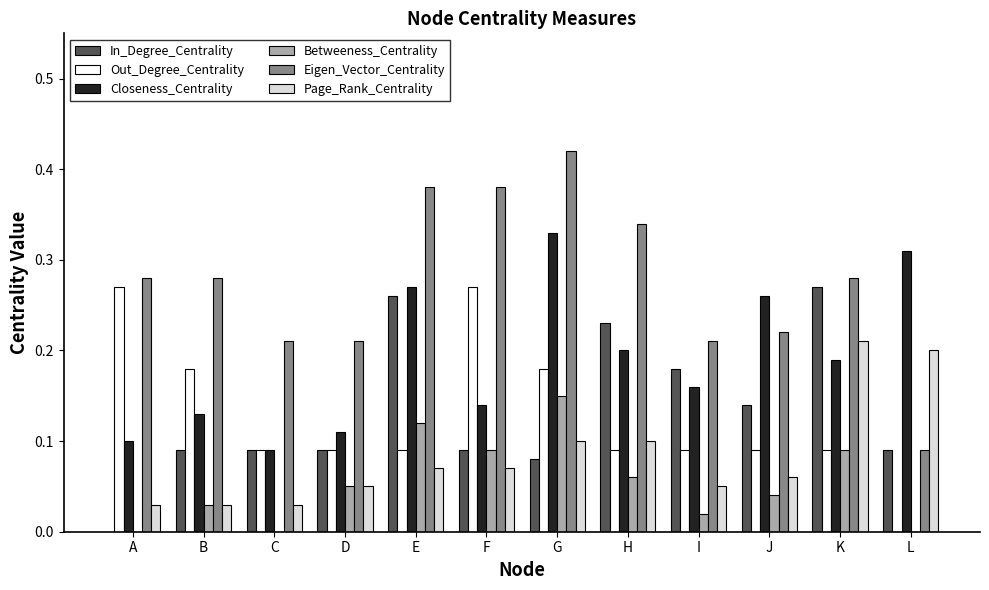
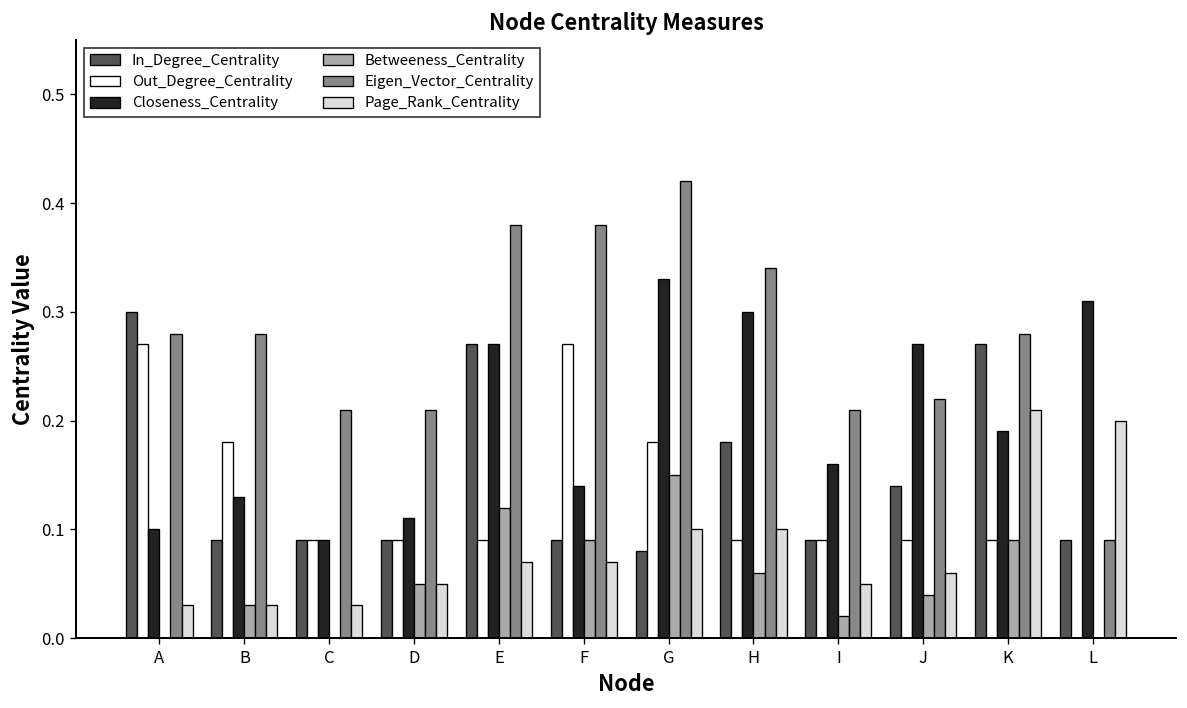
  {
    "In_Degree_Centrality": {
-     "A": 0.0,
+     "A": 0.3,
      "B": 0.09,
      "C": 0.09,
      "D": 0.09,
-     "E": 0.26,
+     "E": 0.27,
      "F": 0.09,
      "G": 0.08,
-     "H": 0.23,
-     "I": 0.18,
+     "H": 0.18,
+     "I": 0.09,
      "J": 0.14,
      "K": 0.27,
      "L": 0.09
    },
    "Closeness_Centrality": {
      "A": 0.10,
      "B": 0.13,
      "C": 0.09,
      "D": 0.11,
      "E": 0.27,
      "F": 0.14,
      "G": 0.33,
-     "H": 0.2,
+     "H": 0.3,
      "I": 0.16,
-     "J": 0.26,
+     "J": 0.27,
      "K": 0.19,
      "L": 0.31
    }
  }
